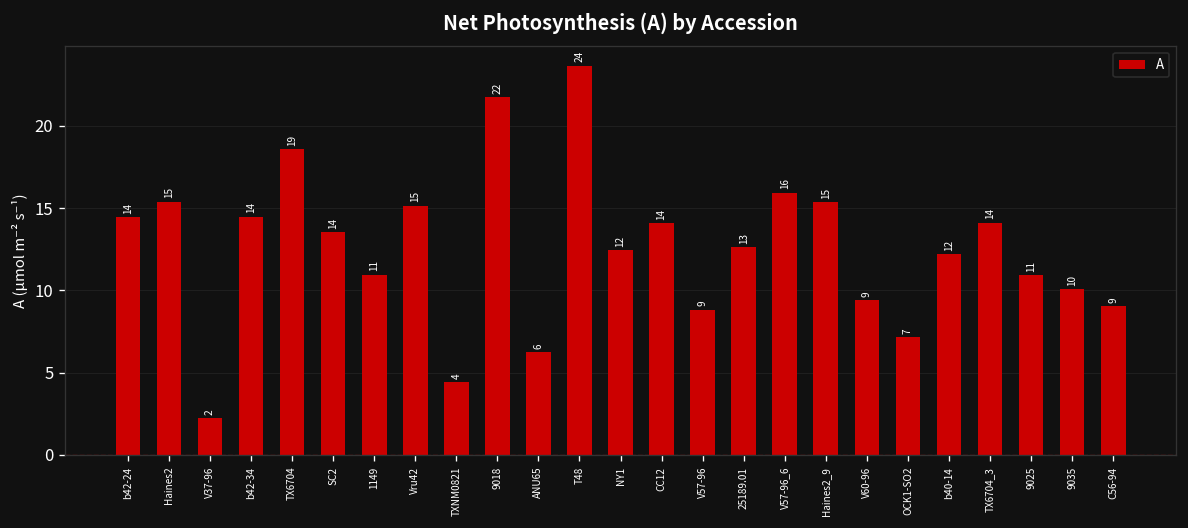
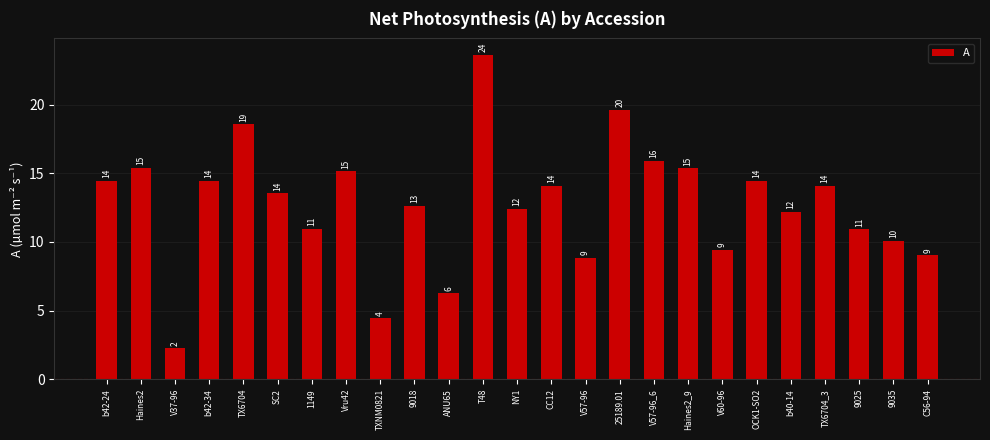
  {
    "b42-24": 14,
    "Haines2": 15,
    "V37-96": 2,
    "b42-34": 14,
    "TX6704": 19,
    "SC2": 14,
    "1149": 11,
    "Vru42": 15,
    "TXNM0821": 4,
-   "9018": 22,
+   "9018": 13,
    "ANU65": 6,
    "T48": 24,
    "NY1": 12,
    "CC12": 14,
    "V57-96": 9,
-   "25189.01": 13,
+   "25189.01": 20,
    "V57-96_6": 16,
    "Haines2_9": 15,
    "V60-96": 9,
-   "OCK1-SO2": 7,
+   "OCK1-SO2": 14,
    "b40-14": 12,
    "TX6704_3": 14,
    "9025": 11,
    "9035": 10,
    "C56-94": 9
  }
